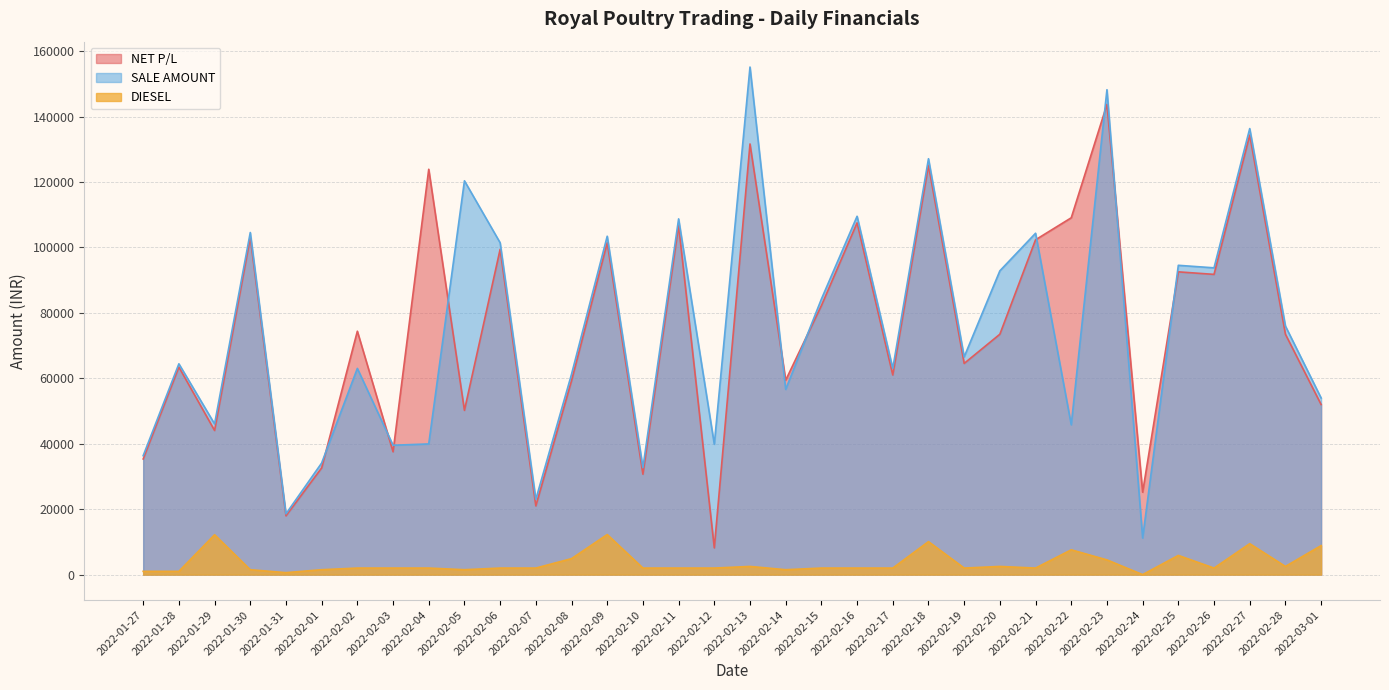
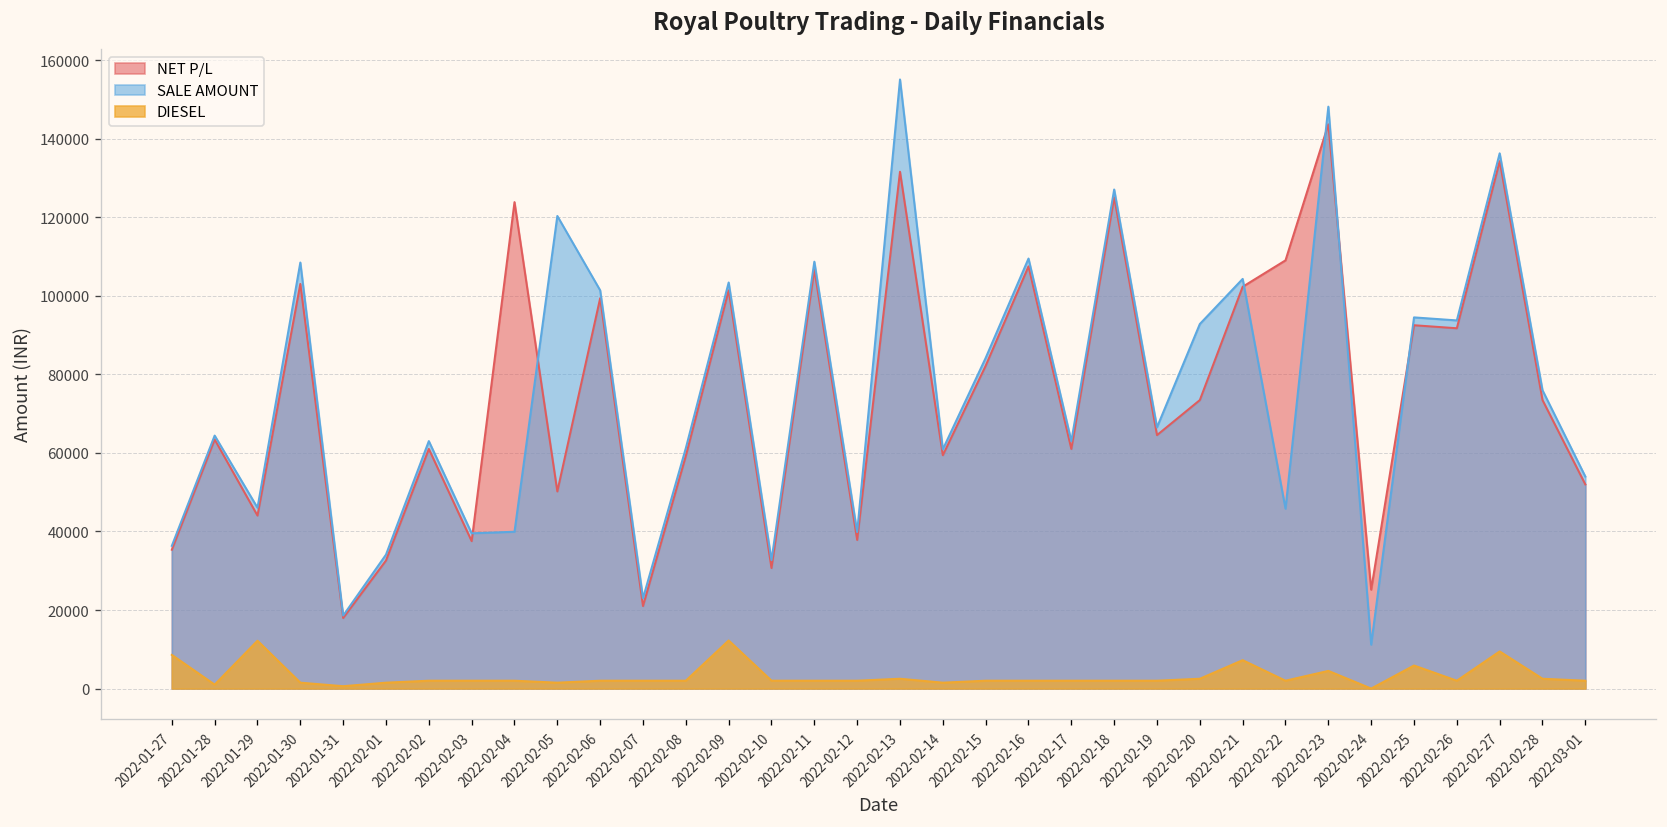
  {
    "NET P/L": {
      "2022-01-27": 35000,
      "2022-01-28": 63000,
      "2022-01-29": 44000,
      "2022-01-30": 103000,
      "2022-02-01": 33000,
-     "2022-02-02": 74000,
+     "2022-02-02": 61000,
      "2022-02-03": 38000,
      "2022-02-04": 124000,
      "2022-02-05": 50000,
      "2022-02-06": 99000,
      "2022-02-07": 21000,
      "2022-02-08": 59000,
      "2022-02-09": 101000,
      "2022-02-10": 31000,
      "2022-02-11": 107000,
-     "2022-02-12": 8000,
+     "2022-02-12": 38000,
      "2022-02-13": 132000,
      "2022-02-14": 59000,
      "2022-02-15": 82000,
      "2022-02-16": 108000,
      "2022-02-17": 61000,
      "2022-02-18": 125000,
      "2022-02-19": 65000,
      "2022-02-20": 73000,
      "2022-02-21": 102000,
      "2022-02-22": 109000,
      "2022-02-23": 144000,
      "2022-02-24": 25000,
      "2022-02-25": 93000,
      "2022-02-26": 92000,
      "2022-02-27": 134000,
      "2022-02-28": 73000,
      "2022-03-01": 52000
    },
    "SALE AMOUNT": {
      "2022-01-27": 36000,
      "2022-01-28": 64000,
      "2022-01-29": 46000,
-     "2022-01-30": 105000,
+     "2022-01-30": 109000,
      "2022-02-01": 34000,
      "2022-02-02": 63000,
      "2022-02-03": 40000,
      "2022-02-04": 40000,
      "2022-02-05": 120000,
      "2022-02-06": 101000,
      "2022-02-07": 23000,
      "2022-02-08": 61000,
      "2022-02-09": 103000,
      "2022-02-10": 33000,
      "2022-02-11": 109000,
      "2022-02-12": 40000,
      "2022-02-13": 155000,
-     "2022-02-14": 57000,
+     "2022-02-14": 61000,
      "2022-02-15": 84000,
      "2022-02-16": 110000,
      "2022-02-17": 63000,
      "2022-02-18": 127000,
      "2022-02-19": 67000,
      "2022-02-20": 93000,
      "2022-02-21": 104000,
      "2022-02-22": 46000,
      "2022-02-23": 148000,
      "2022-02-24": 11000,
      "2022-02-25": 95000,
      "2022-02-26": 94000,
      "2022-02-27": 136000,
      "2022-02-28": 76000,
      "2022-03-01": 54000
    },
    "DIESEL": {
-     "2022-01-27": 1000,
+     "2022-01-27": 9000,
      "2022-01-28": 1000,
      "2022-01-29": 12000,
      "2022-01-30": 2000,
      "2022-01-31": 1000,
      "2022-02-01": 2000,
      "2022-02-02": 2000,
      "2022-02-03": 2000,
      "2022-02-04": 2000,
      "2022-02-05": 2000,
      "2022-02-06": 2000,
      "2022-02-07": 2000,
-     "2022-02-08": 5000,
+     "2022-02-08": 2000,
      "2022-02-09": 12000,
      "2022-02-10": 2000,
      "2022-02-11": 2000,
      "2022-02-12": 2000,
      "2022-02-13": 3000,
      "2022-02-14": 2000,
      "2022-02-15": 2000,
      "2022-02-16": 2000,
      "2022-02-17": 2000,
-     "2022-02-18": 10000,
+     "2022-02-18": 2000,
      "2022-02-19": 2000,
      "2022-02-20": 3000,
-     "2022-02-21": 2000,
-     "2022-02-22": 8000,
+     "2022-02-21": 7000,
+     "2022-02-22": 2000,
      "2022-02-23": 5000,
      "2022-02-24": 0,
      "2022-02-25": 6000,
      "2022-02-26": 2000,
      "2022-02-27": 9000,
      "2022-02-28": 3000,
-     "2022-03-01": 9000
+     "2022-03-01": 2000
    }
  }
